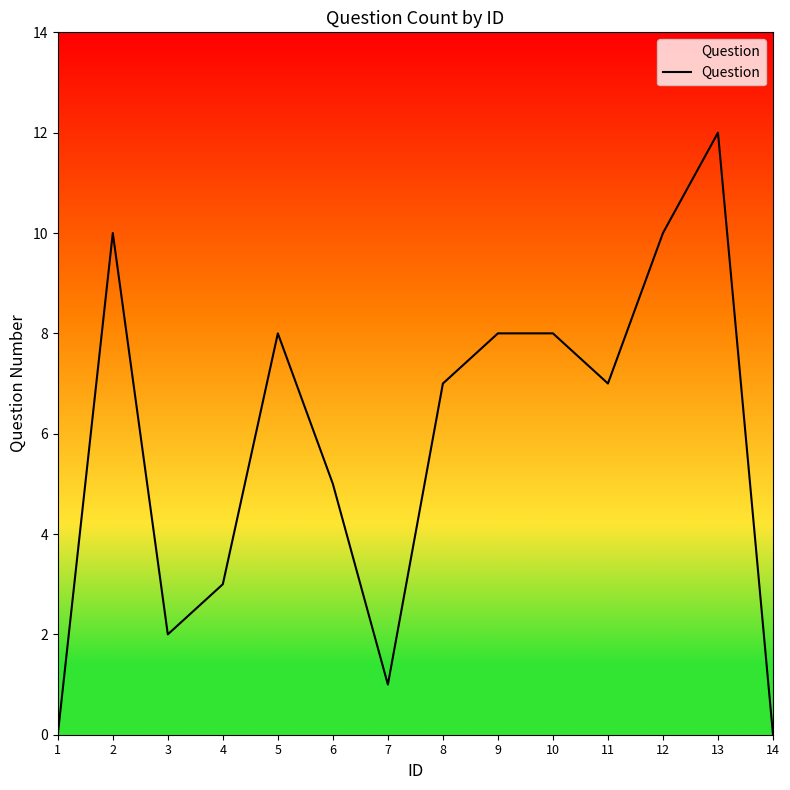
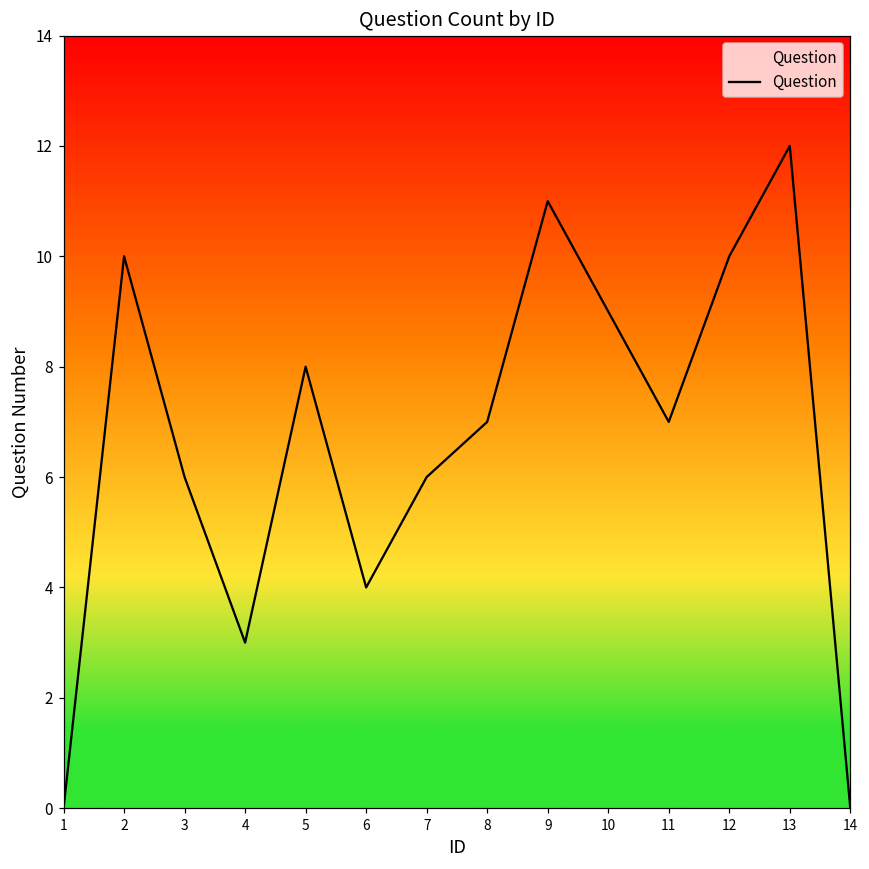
  {
    "1": 0,
    "2": 10,
-   "3": 2,
+   "3": 6,
    "4": 3,
    "5": 8,
-   "6": 5,
-   "7": 1,
+   "6": 4,
+   "7": 6,
    "8": 7,
-   "9": 8,
-   "10": 8,
+   "9": 11,
+   "10": 9,
    "11": 7,
    "12": 10,
    "13": 12,
    "14": 0
  }
